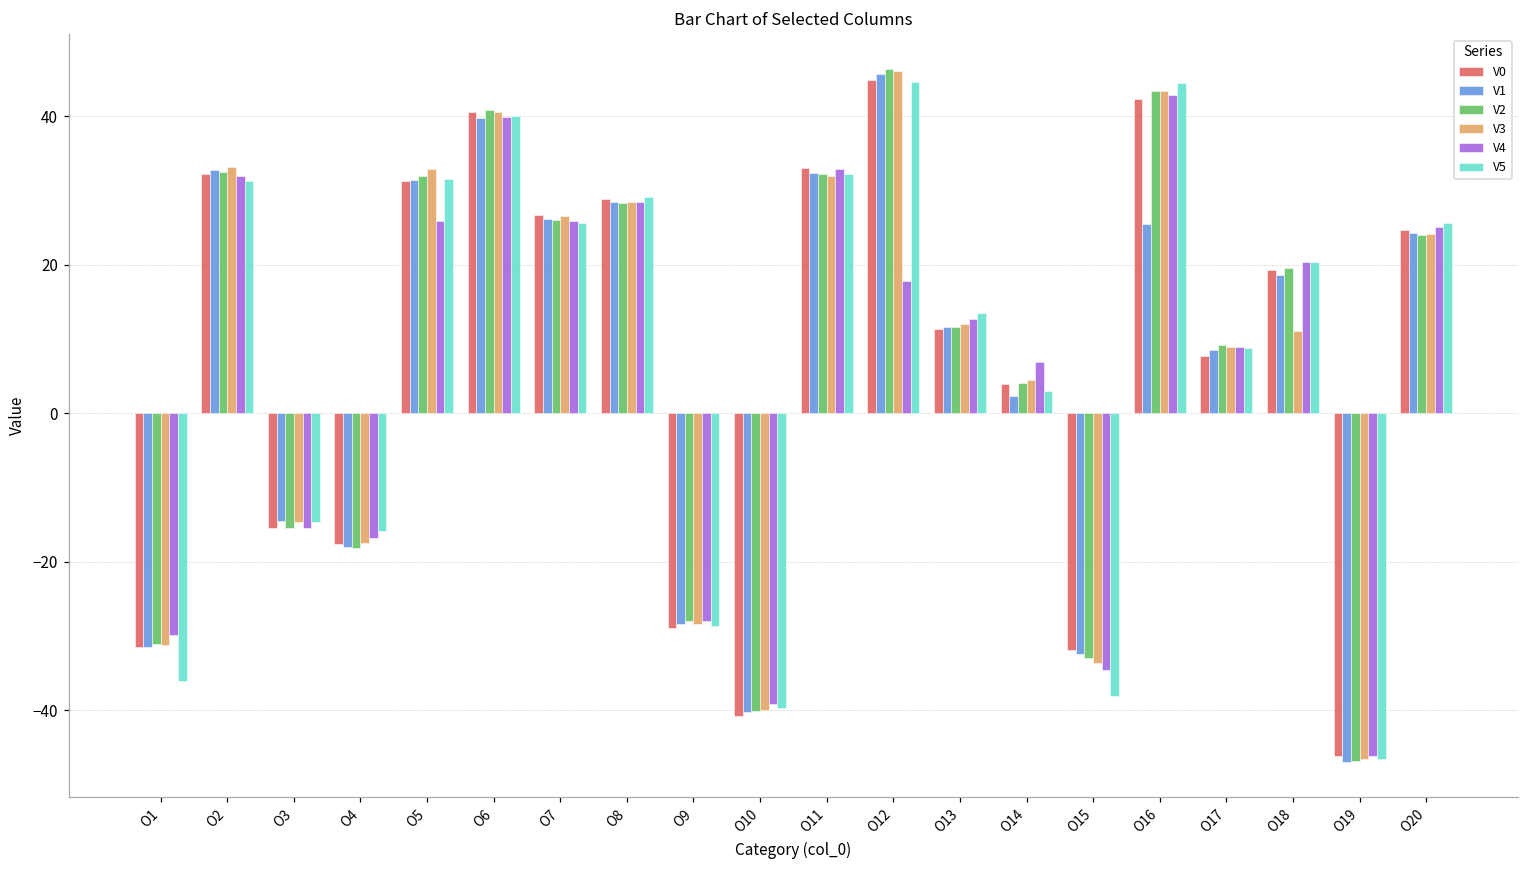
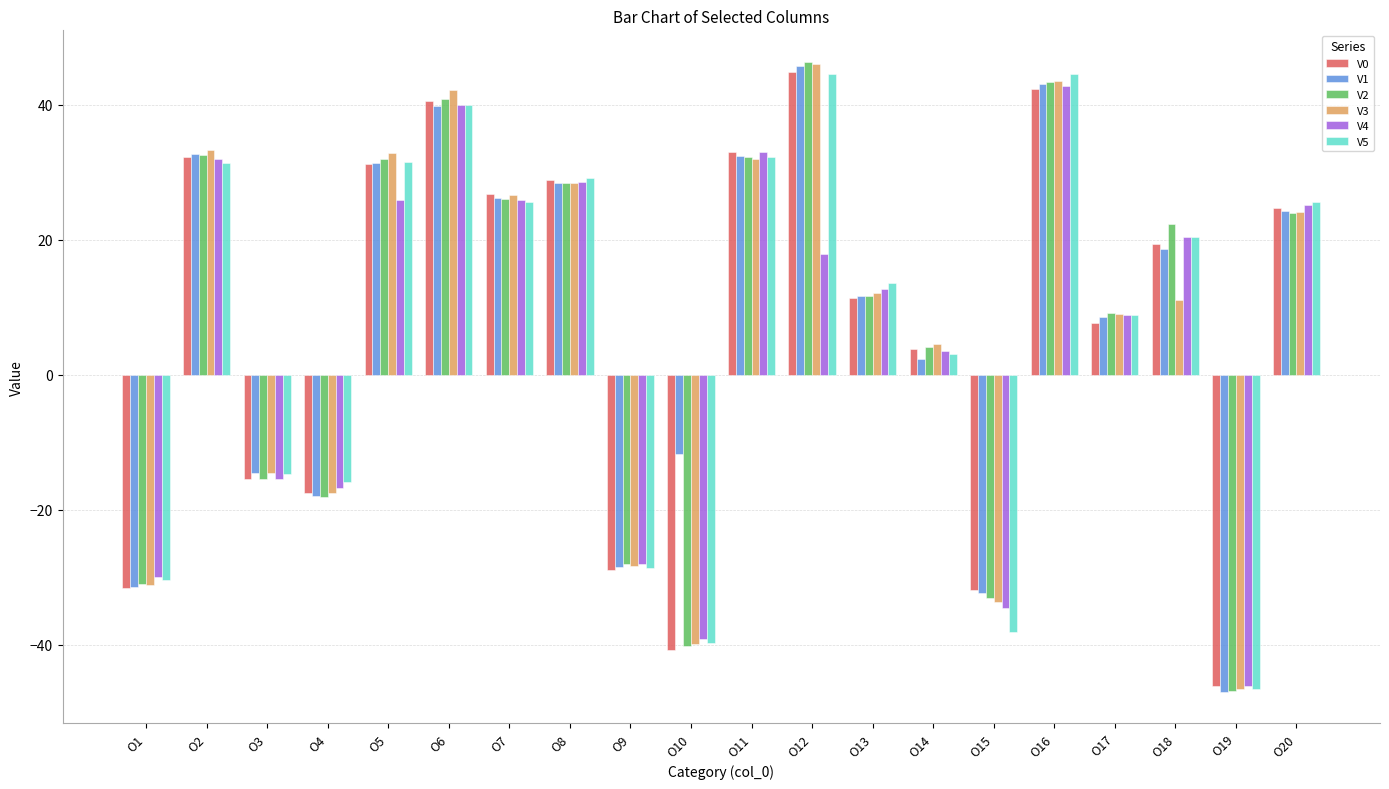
  {
    "V0": {
      "O1": -32,
      "O2": 32,
      "O3": -15,
      "O4": -18,
      "O5": 31,
      "O6": 41,
      "O7": 27,
      "O8": 29,
      "O9": -29,
      "O10": -41,
      "O11": 33,
      "O12": 45,
      "O13": 11,
      "O14": 4,
      "O15": -32,
      "O16": 42,
      "O17": 8,
      "O18": 19,
      "O19": -46,
      "O20": 25
    },
    "V1": {
      "O1": -31,
      "O2": 33,
      "O3": -15,
      "O4": -18,
      "O5": 31,
      "O6": 40,
      "O7": 26,
      "O8": 28,
      "O9": -28,
-     "O10": -40,
+     "O10": -12,
      "O11": 32,
      "O12": 46,
      "O13": 12,
      "O14": 2,
      "O15": -32,
-     "O16": 25,
+     "O16": 43,
      "O17": 9,
      "O18": 19,
      "O19": -47,
      "O20": 24
    },
    "V2": {
      "O1": -31,
      "O2": 33,
      "O3": -15,
      "O4": -18,
      "O5": 32,
      "O6": 41,
      "O7": 26,
      "O8": 28,
      "O9": -28,
      "O10": -40,
      "O11": 32,
      "O12": 46,
      "O13": 12,
      "O14": 4,
      "O15": -33,
      "O16": 43,
      "O17": 9,
-     "O18": 20,
+     "O18": 22,
      "O19": -47,
      "O20": 24
    },
    "V3": {
      "O1": -31,
      "O2": 33,
      "O3": -15,
      "O4": -17,
      "O5": 33,
-     "O6": 41,
+     "O6": 42,
      "O7": 27,
      "O8": 28,
      "O9": -28,
      "O10": -40,
      "O11": 32,
      "O12": 46,
      "O13": 12,
      "O14": 5,
      "O15": -34,
      "O16": 43,
      "O17": 9,
      "O18": 11,
      "O19": -47,
      "O20": 24
    },
    "V4": {
      "O1": -30,
      "O2": 32,
      "O3": -15,
      "O4": -17,
      "O5": 26,
      "O6": 40,
      "O7": 26,
      "O8": 29,
      "O9": -28,
      "O10": -39,
      "O11": 33,
      "O12": 18,
      "O13": 13,
-     "O14": 7,
+     "O14": 4,
      "O15": -35,
      "O16": 43,
      "O17": 9,
      "O18": 20,
      "O19": -46,
      "O20": 25
    },
    "V5": {
-     "O1": -36,
+     "O1": -30,
      "O2": 31,
      "O3": -15,
      "O4": -16,
      "O5": 32,
      "O6": 40,
      "O7": 26,
      "O8": 29,
      "O9": -29,
      "O10": -40,
      "O11": 32,
      "O12": 45,
      "O13": 14,
      "O14": 3,
      "O15": -38,
      "O16": 45,
      "O17": 9,
      "O18": 20,
      "O19": -47,
      "O20": 26
    }
  }
